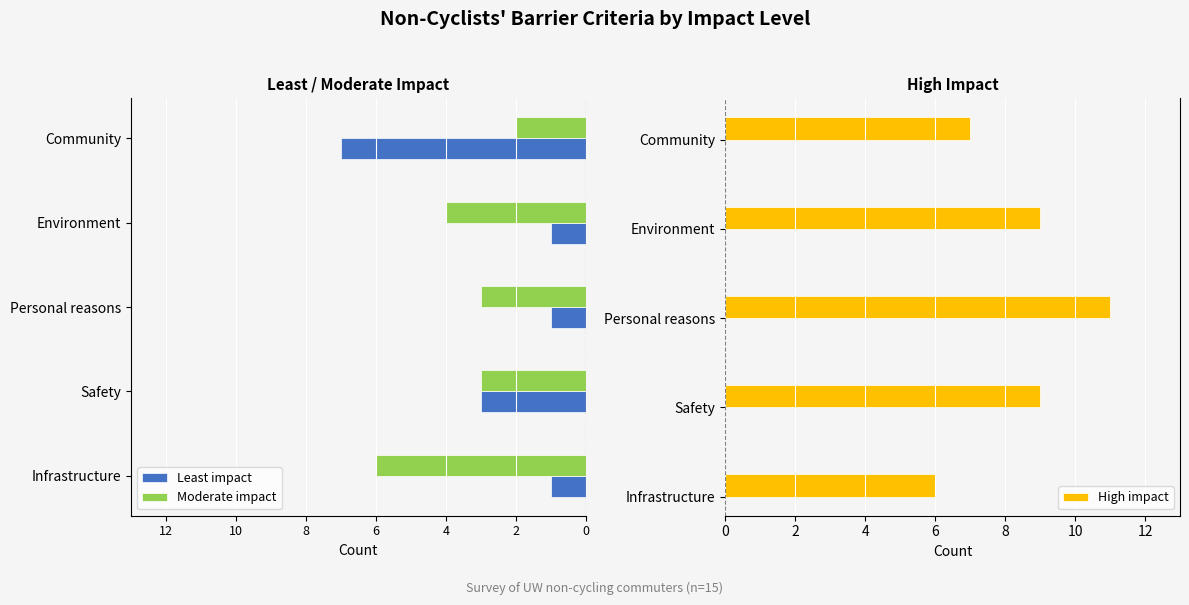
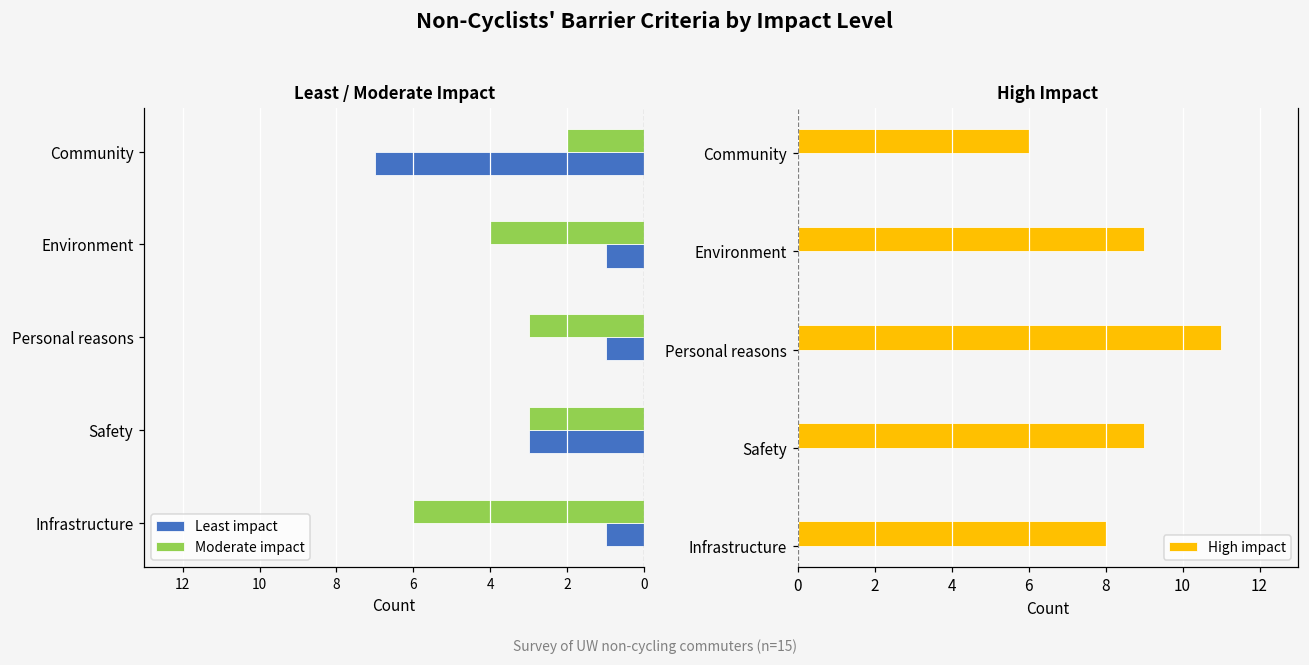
  {
    "High Impact": {
-     "Community": 7,
+     "Community": 6,
      "Environment": 9,
      "Personal reasons": 11,
      "Safety": 9,
-     "Infrastructure": 6
+     "Infrastructure": 8
    }
  }
